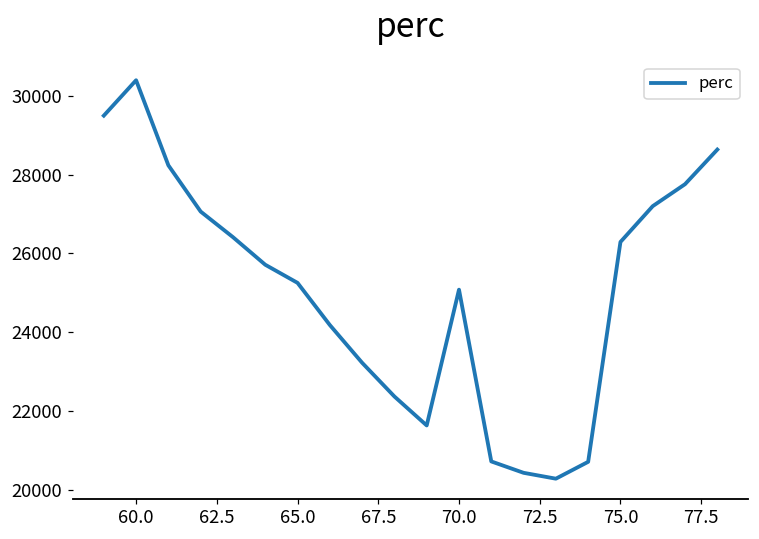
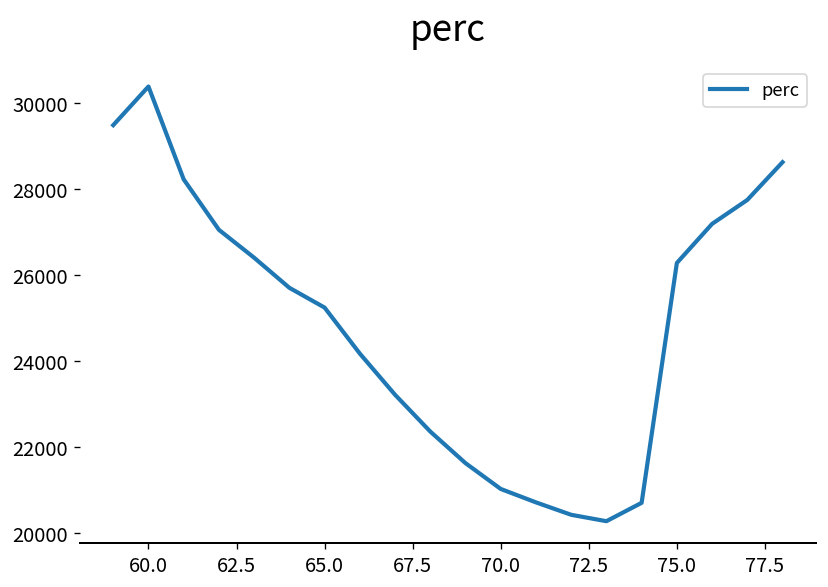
  {
    "60.0": 30400,
    "65.0": 25300,
-   "70.0": 25100,
+   "70.0": 21000,
    "75.0": 26300
  }
